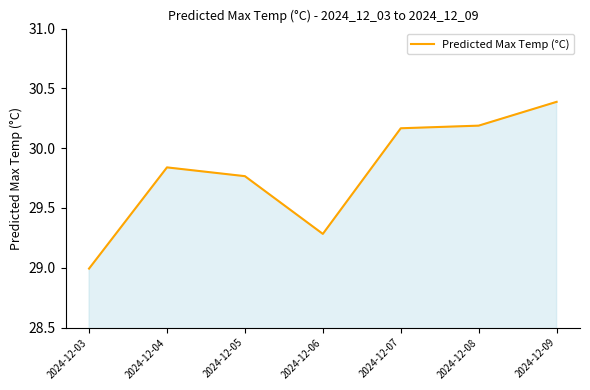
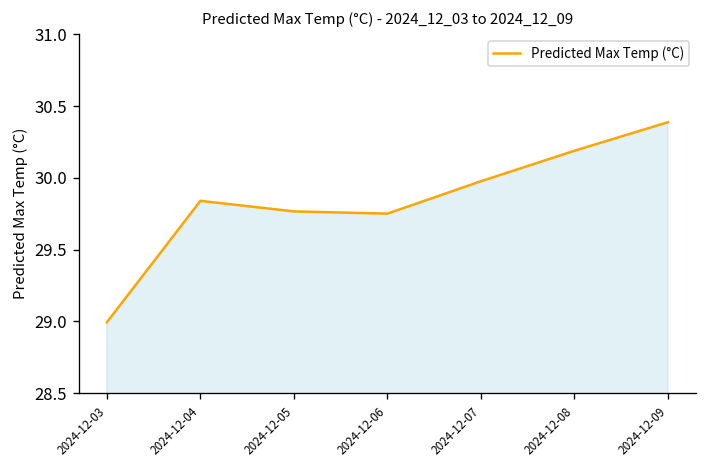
  {
    "2024-12-03": 28.99,
    "2024-12-04": 29.84,
    "2024-12-05": 29.77,
-   "2024-12-06": 29.28,
-   "2024-12-07": 30.17,
+   "2024-12-06": 29.75,
+   "2024-12-07": 29.98,
    "2024-12-08": 30.19,
    "2024-12-09": 30.39
  }
